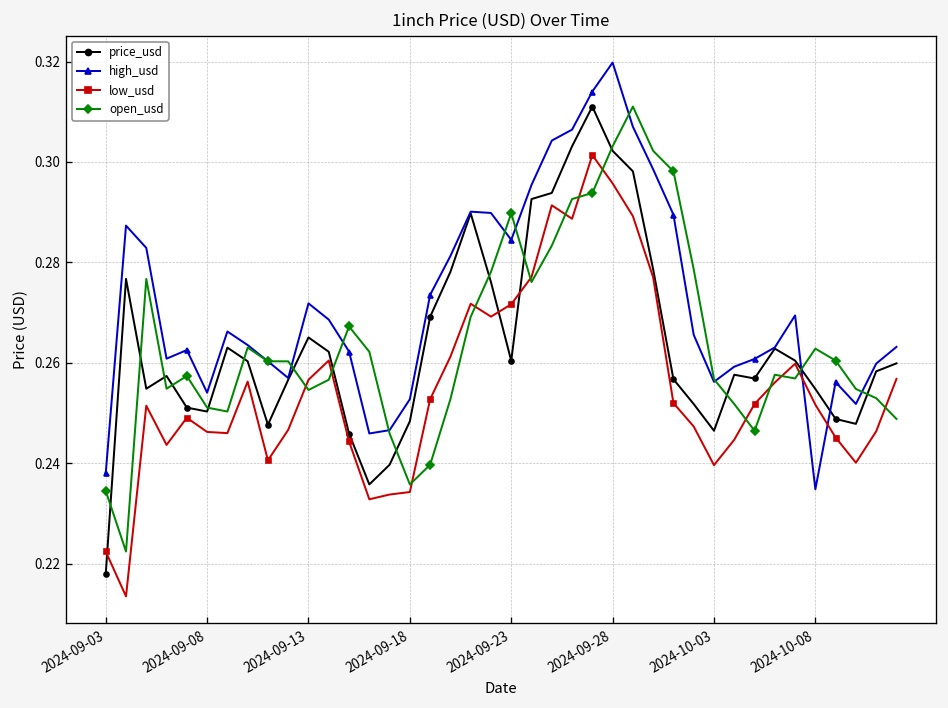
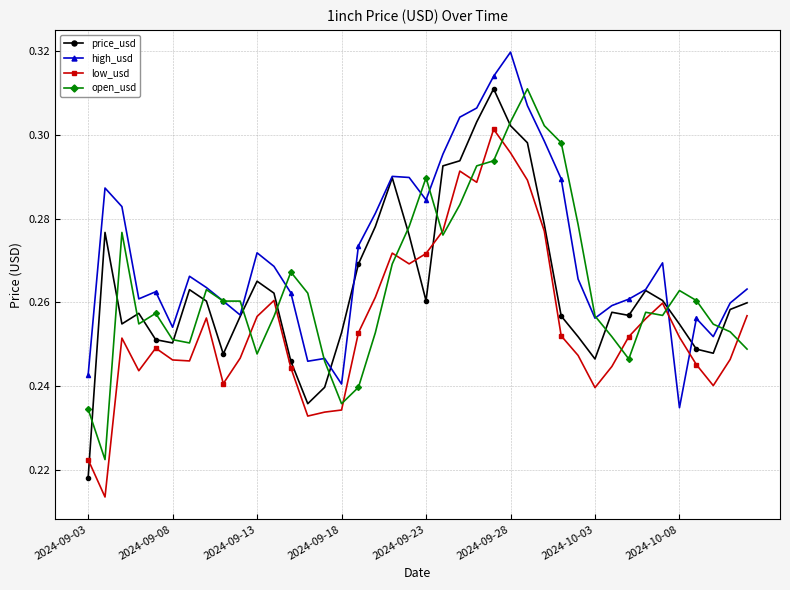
  {
    "price_usd": {
      "2024-09-03": 0.218,
      "2024-09-08": 0.250,
      "2024-09-13": 0.265,
-     "2024-09-18": 0.248,
+     "2024-09-18": 0.253,
      "2024-09-23": 0.260,
      "2024-09-28": 0.302,
      "2024-10-03": 0.246,
      "2024-10-08": 0.255
    },
    "high_usd": {
-     "2024-09-03": 0.238,
+     "2024-09-03": 0.243,
      "2024-09-08": 0.254,
      "2024-09-13": 0.272,
-     "2024-09-18": 0.253,
+     "2024-09-18": 0.240,
      "2024-09-23": 0.284,
      "2024-09-28": 0.320,
      "2024-10-08": 0.235
    },
    "low_usd": {
      "2024-09-03": 0.222,
      "2024-09-08": 0.246,
      "2024-09-13": 0.257,
      "2024-09-18": 0.234,
      "2024-09-23": 0.272,
      "2024-09-28": 0.296,
      "2024-10-03": 0.240,
      "2024-10-08": 0.252
    },
    "open_usd": {
      "2024-09-03": 0.234,
      "2024-09-08": 0.251,
-     "2024-09-13": 0.255,
+     "2024-09-13": 0.248,
      "2024-09-18": 0.236,
      "2024-09-23": 0.290,
      "2024-09-28": 0.303,
      "2024-10-08": 0.263
    }
  }
